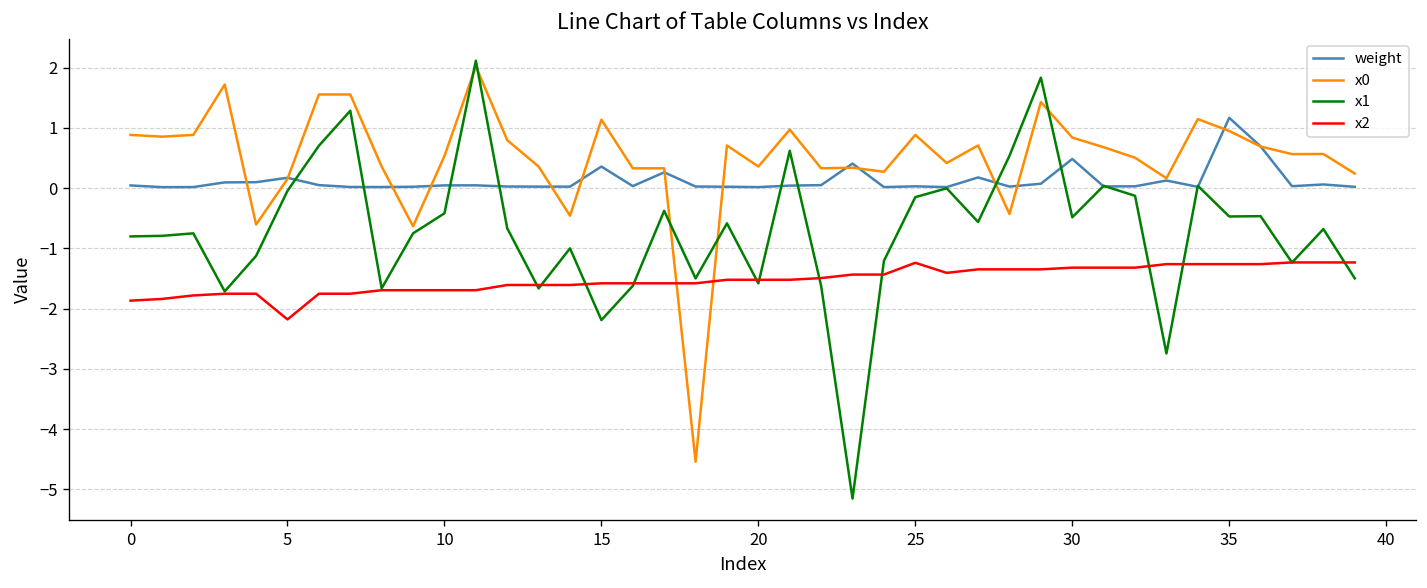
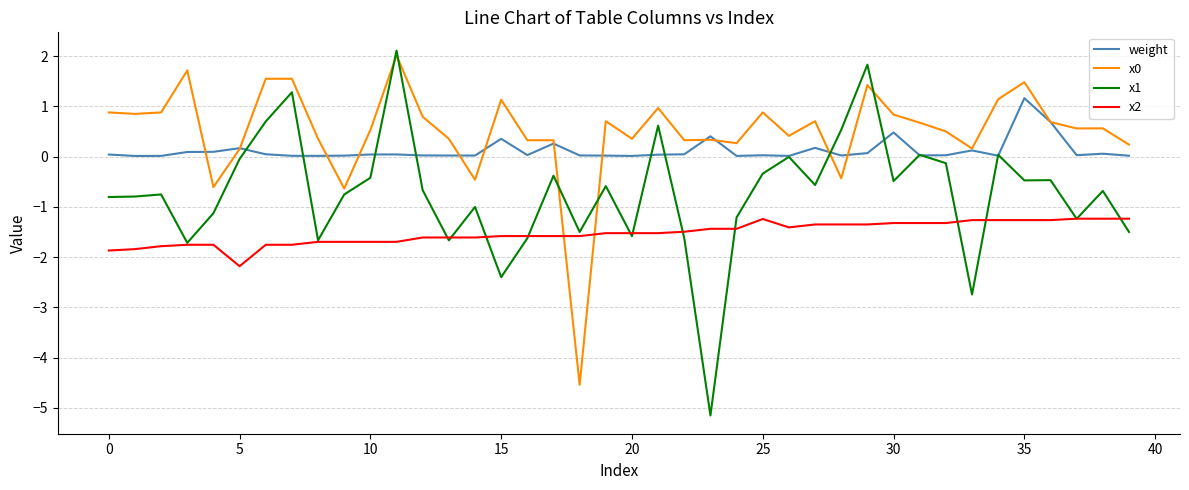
  {
    "weight": {
      "0": 0.0,
      "10": 0.0,
      "15": 0.4,
      "20": 0.0,
      "25": 0.0,
      "30": 0.5,
      "35": 1.2
    },
    "x0": {
      "0": 0.9,
      "10": 0.5,
      "15": 1.1,
      "20": 0.4,
      "25": 0.9,
      "30": 0.8,
-     "35": 0.9
+     "35": 1.5
    },
    "x1": {
      "0": -0.8,
      "5": 0.0,
      "10": -0.4,
-     "15": -2.2,
+     "15": -2.4,
      "20": -1.6,
-     "25": -0.2,
+     "25": -0.3,
      "30": -0.5,
      "35": -0.5
    },
    "x2": {
      "0": -1.9,
      "5": -2.2,
      "10": -1.7,
      "15": -1.6,
      "20": -1.5,
      "25": -1.2,
      "30": -1.3,
      "35": -1.3
    }
  }
